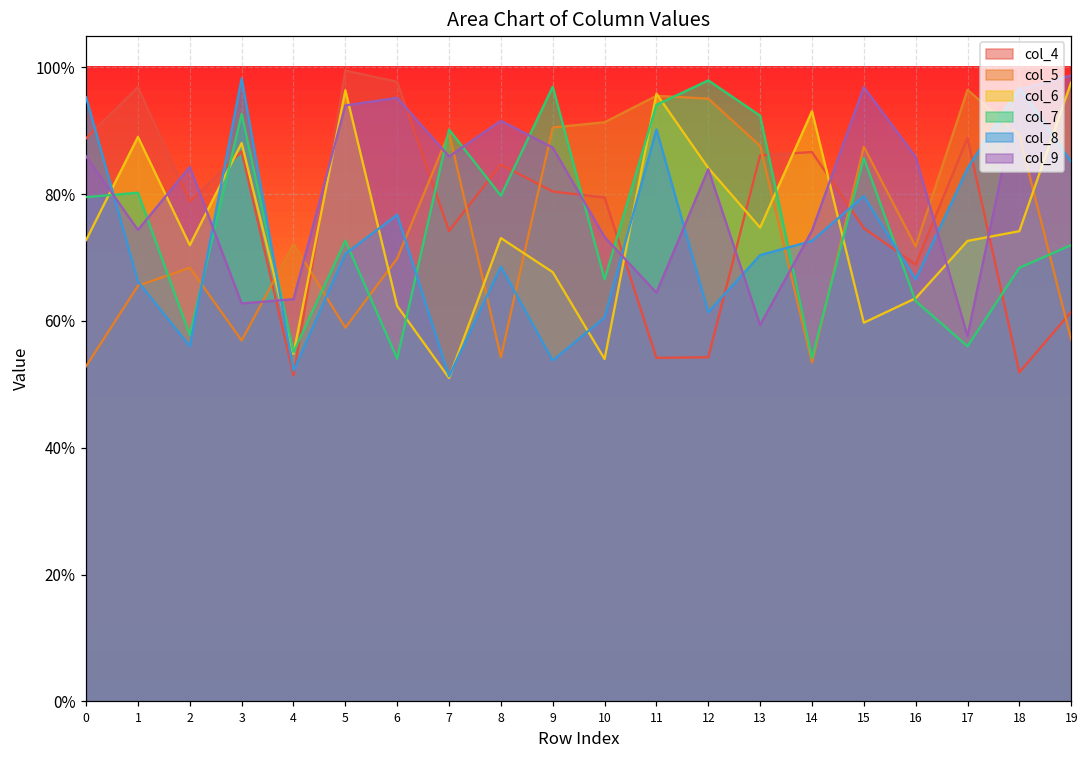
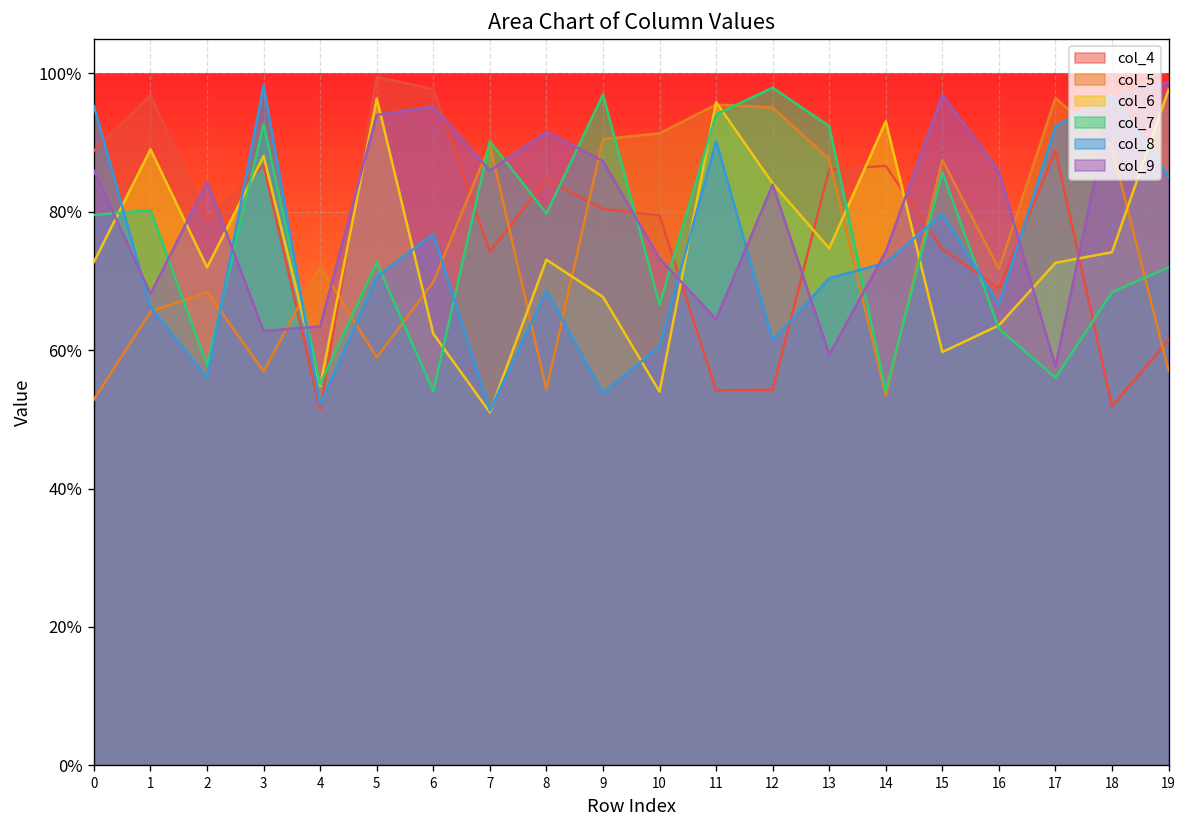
  {
    "col_7": {
      "0": "80%",
      "1": "80%",
      "2": "58%",
      "3": "93%",
      "5": "73%",
      "6": "54%",
      "7": "90%",
      "8": "80%",
      "9": "97%",
      "10": "67%",
      "11": "94%",
      "12": "98%",
      "13": "92%",
      "14": "54%",
      "15": "86%",
      "16": "63%",
      "17": "56%",
      "18": "68%",
      "19": "72%"
    },
    "col_8": {
      "0": "95%",
      "1": "66%",
      "2": "56%",
      "3": "98%",
      "4": "52%",
      "5": "71%",
      "6": "77%",
      "8": "69%",
      "9": "54%",
      "10": "61%",
      "11": "90%",
      "12": "61%",
      "13": "70%",
      "14": "73%",
      "15": "80%",
      "16": "67%",
-     "17": "84%",
+     "17": "92%",
      "19": "85%"
    },
    "col_9": {
      "0": "86%",
-     "1": "74%",
+     "1": "68%",
      "2": "84%",
      "3": "63%",
      "4": "63%",
      "5": "94%",
      "6": "95%",
      "7": "86%",
      "8": "92%",
      "9": "87%",
      "10": "73%",
      "11": "64%",
      "13": "59%",
      "14": "74%",
      "15": "97%",
      "16": "86%",
      "17": "58%",
      "19": "99%"
    }
  }
